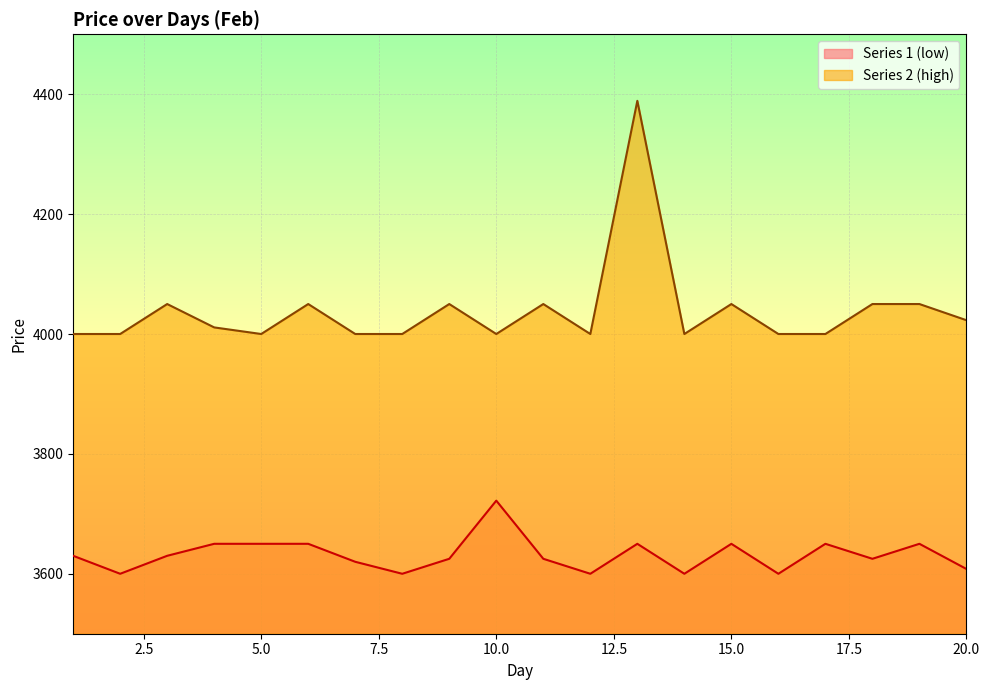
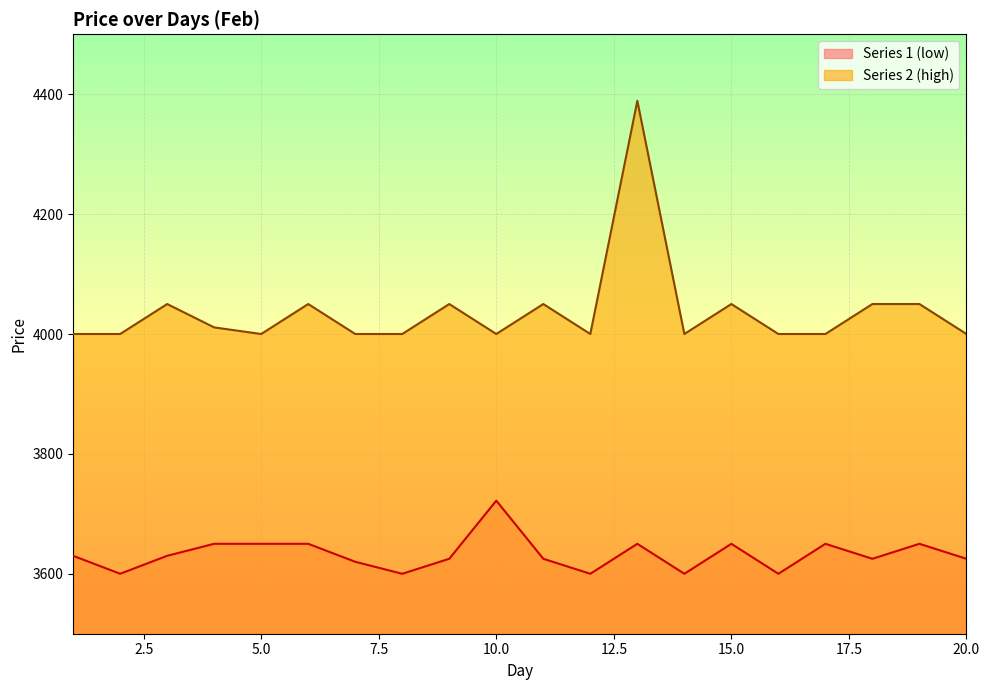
  {
    "Series 1 (low)": {
      "5.0": 3650,
      "10.0": 3720,
      "15.0": 3650,
-     "20.0": 3610
+     "20.0": 3630
    },
    "Series 2 (high)": {
      "5.0": 4000,
      "10.0": 4000,
      "15.0": 4050,
-     "20.0": 4020
+     "20.0": 4000
    }
  }
